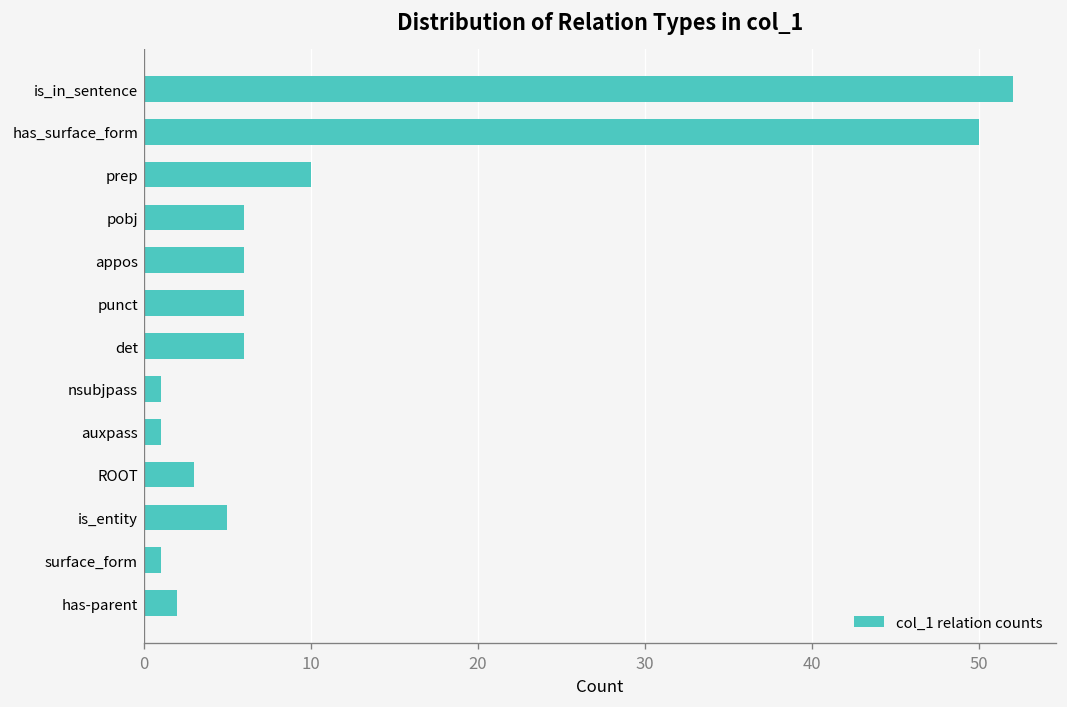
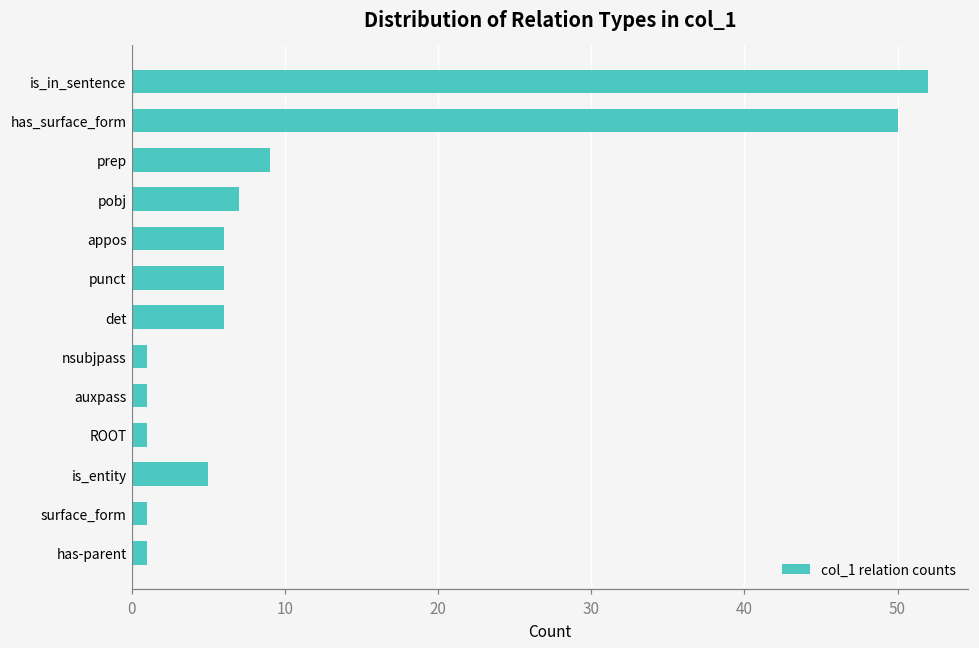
  {
    "is_in_sentence": 52,
    "has_surface_form": 50,
-   "prep": 10,
-   "pobj": 6,
+   "prep": 9,
+   "pobj": 7,
    "appos": 6,
    "punct": 6,
    "det": 6,
    "nsubjpass": 1,
    "auxpass": 1,
-   "ROOT": 3,
+   "ROOT": 1,
    "is_entity": 5,
    "surface_form": 1,
-   "has-parent": 2
+   "has-parent": 1
  }
